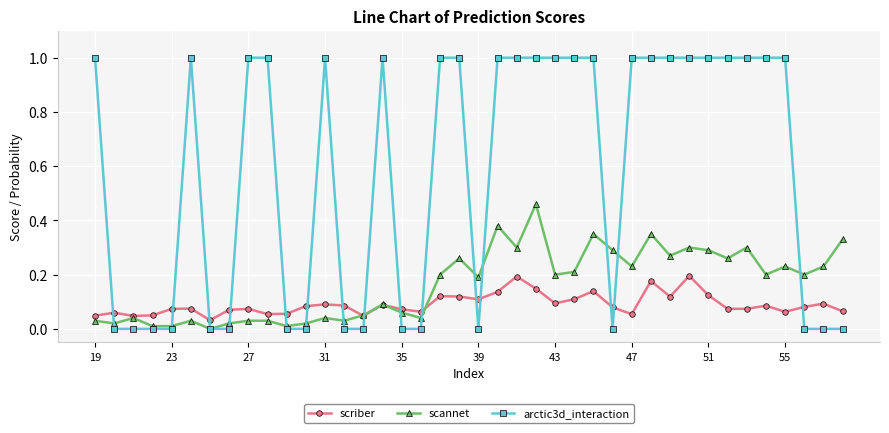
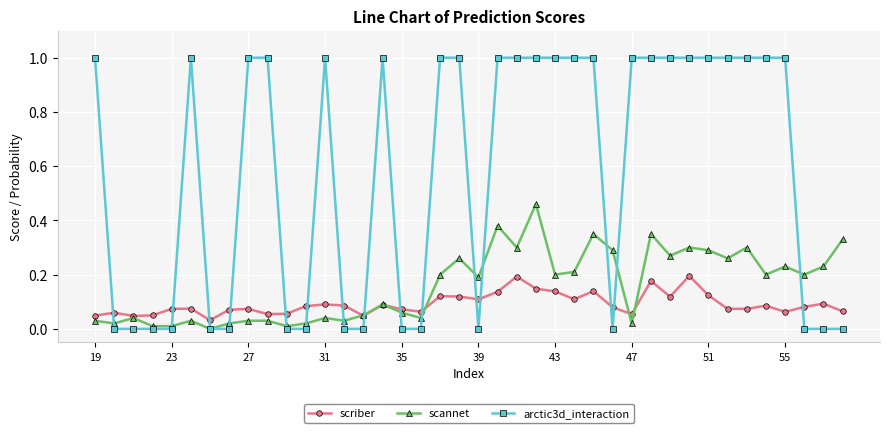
  {
    "scriber": {
-     "43": 0.09,
+     "43": 0.14,
      "47": 0.05,
      "51": 0.12,
      "55": 0.06
    },
    "scannet": {
      "43": 0.20,
-     "47": 0.23,
+     "47": 0.02,
      "51": 0.29,
      "55": 0.23
    },
    "arctic3d_interaction": {
      "43": 1.00,
      "47": 1.00,
      "51": 1.00,
      "55": 1.00
    }
  }
